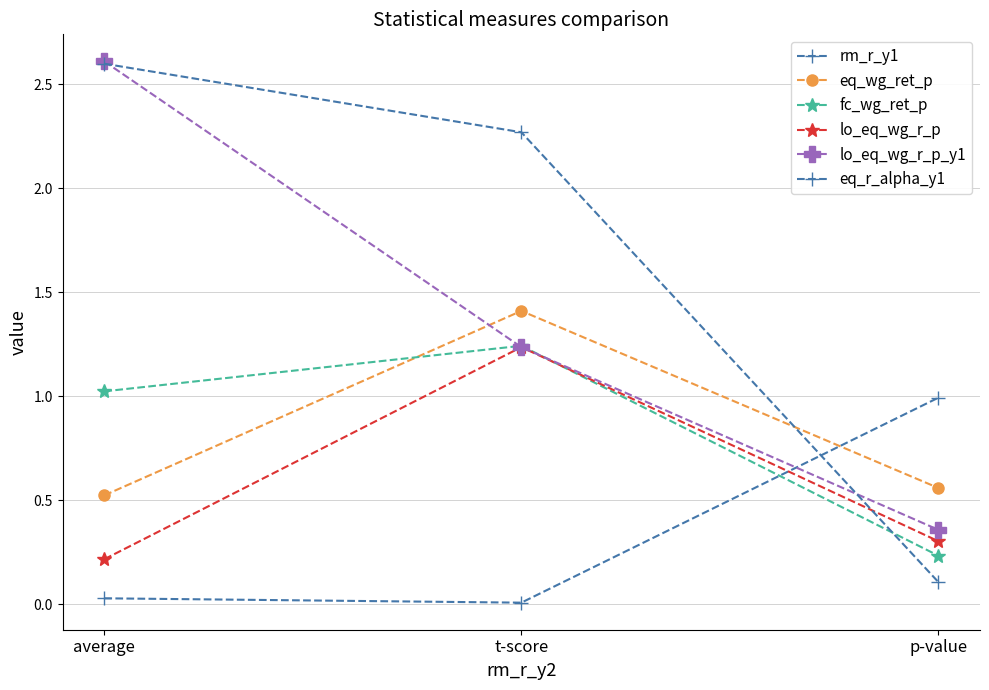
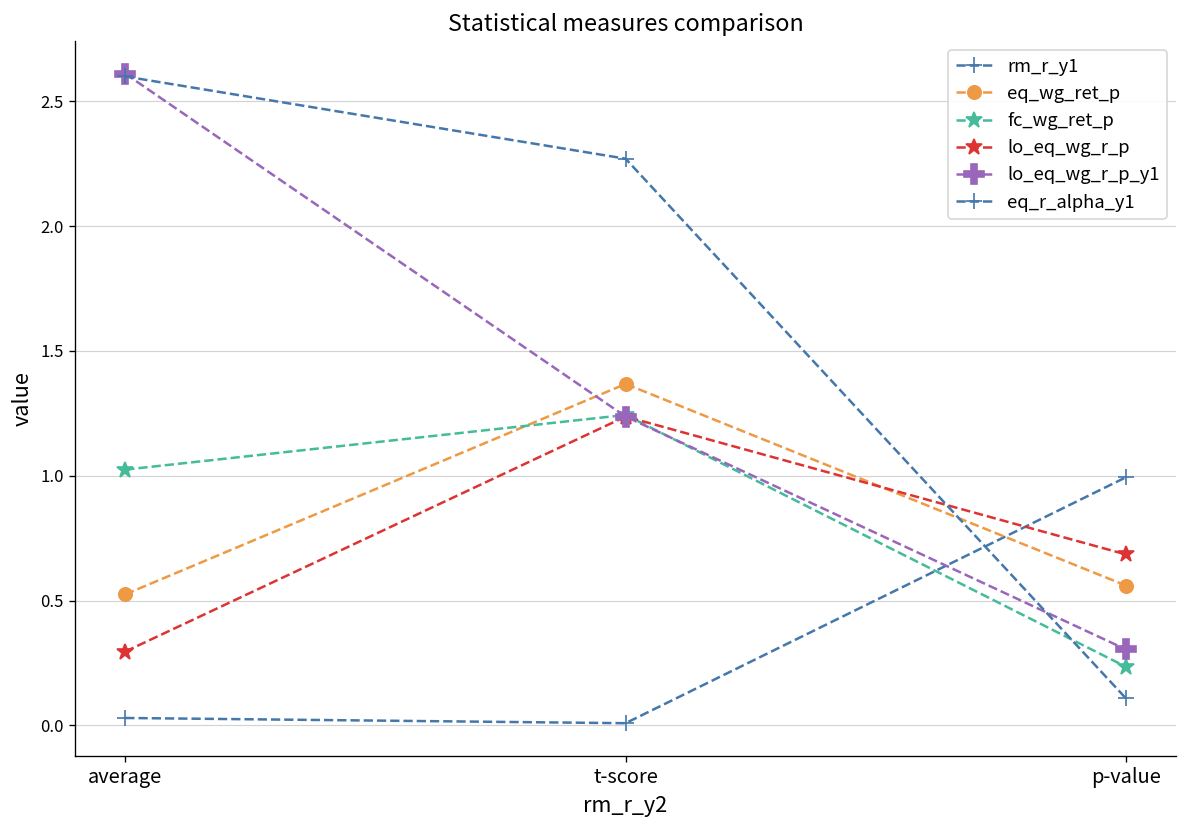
  {
    "eq_wg_ret_p": {
      "average": 0.52,
-     "t-score": 1.41,
+     "t-score": 1.37,
      "p-value": 0.56
    },
    "fc_wg_ret_p": {
      "average": 1.02,
      "p-value": 0.23
    },
    "lo_eq_wg_r_p": {
-     "average": 0.22,
-     "p-value": 0.30
+     "average": 0.30,
+     "p-value": 0.68
    },
    "lo_eq_wg_r_p_y1": {
-     "p-value": 0.36
+     "p-value": 0.30
    }
  }
